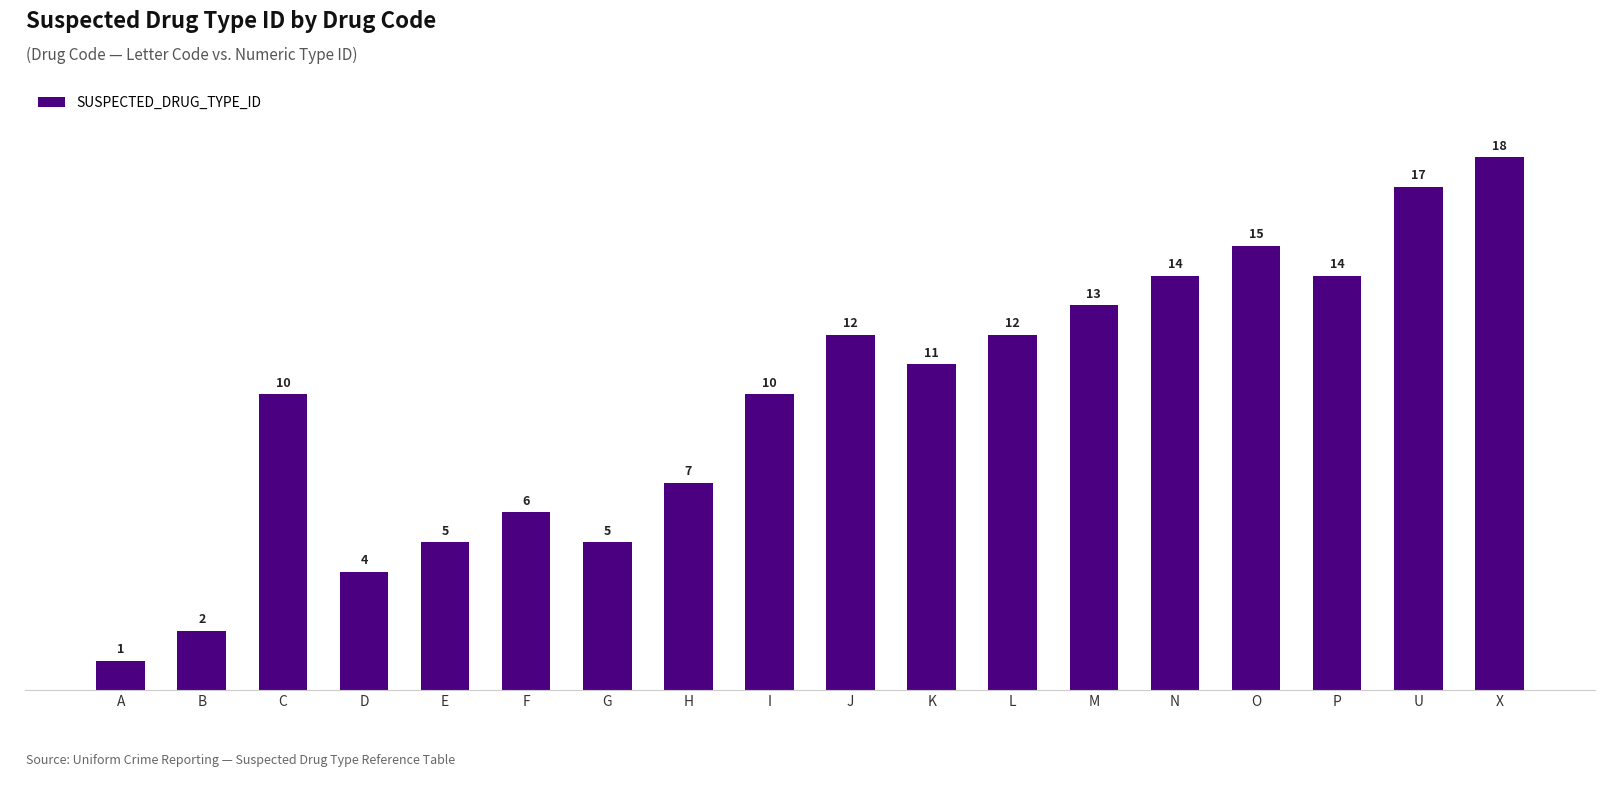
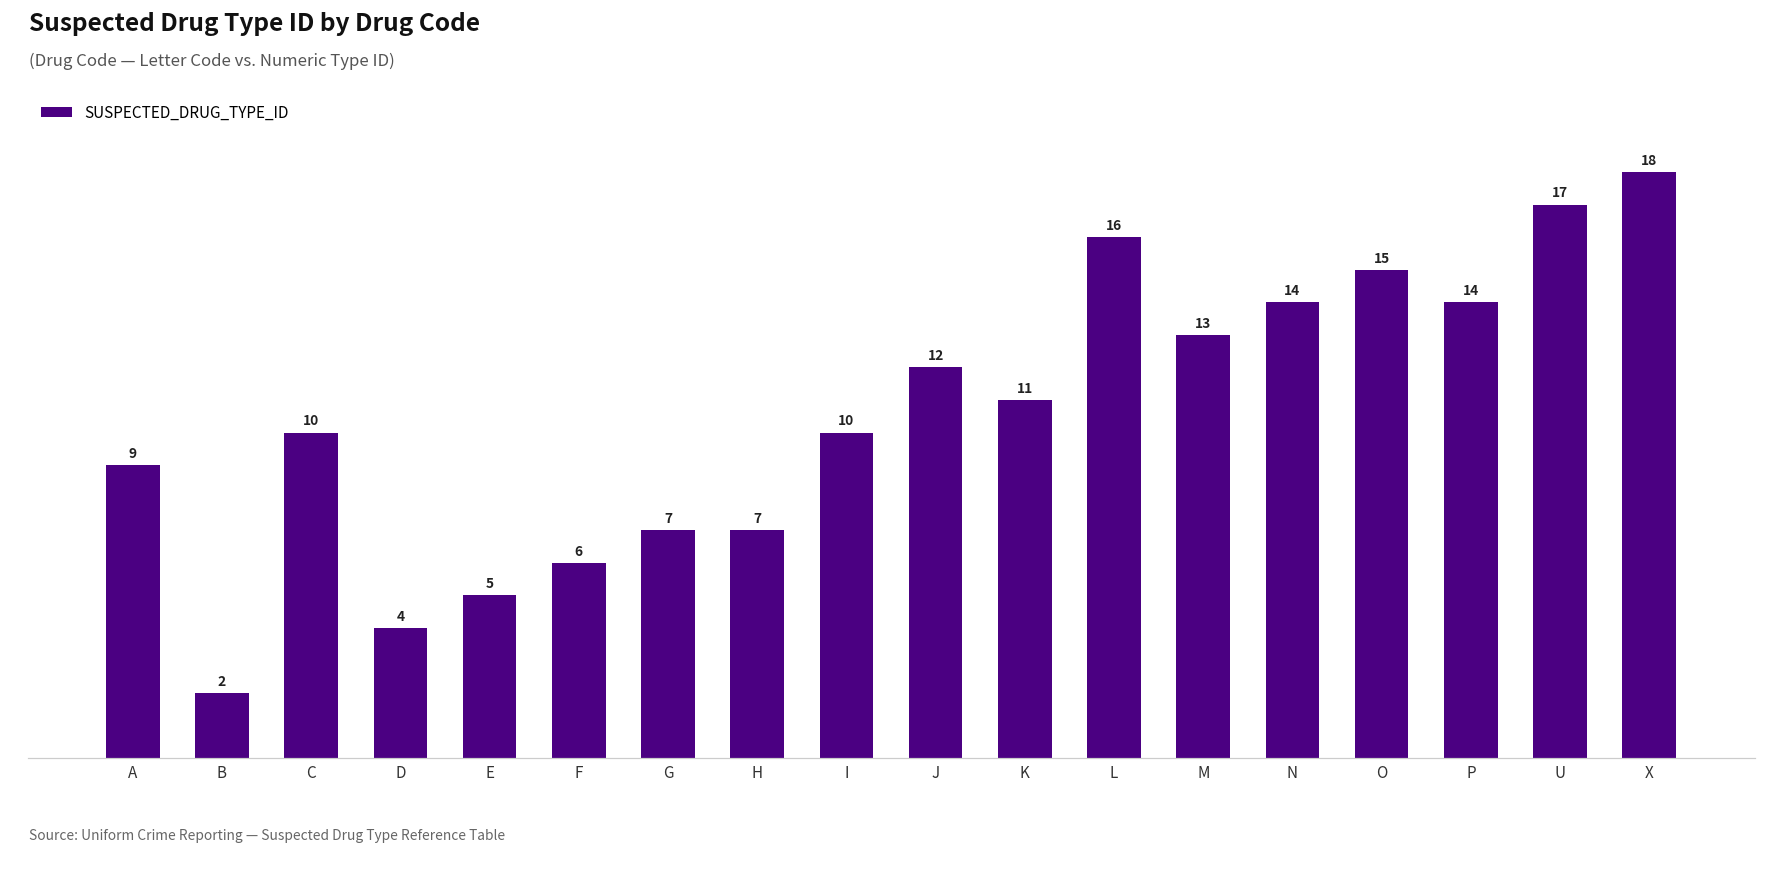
  {
-   "A": 1,
+   "A": 9,
    "B": 2,
    "C": 10,
    "D": 4,
    "E": 5,
    "F": 6,
-   "G": 5,
+   "G": 7,
    "H": 7,
    "I": 10,
    "J": 12,
    "K": 11,
-   "L": 12,
+   "L": 16,
    "M": 13,
    "N": 14,
    "O": 15,
    "P": 14,
    "U": 17,
    "X": 18
  }
